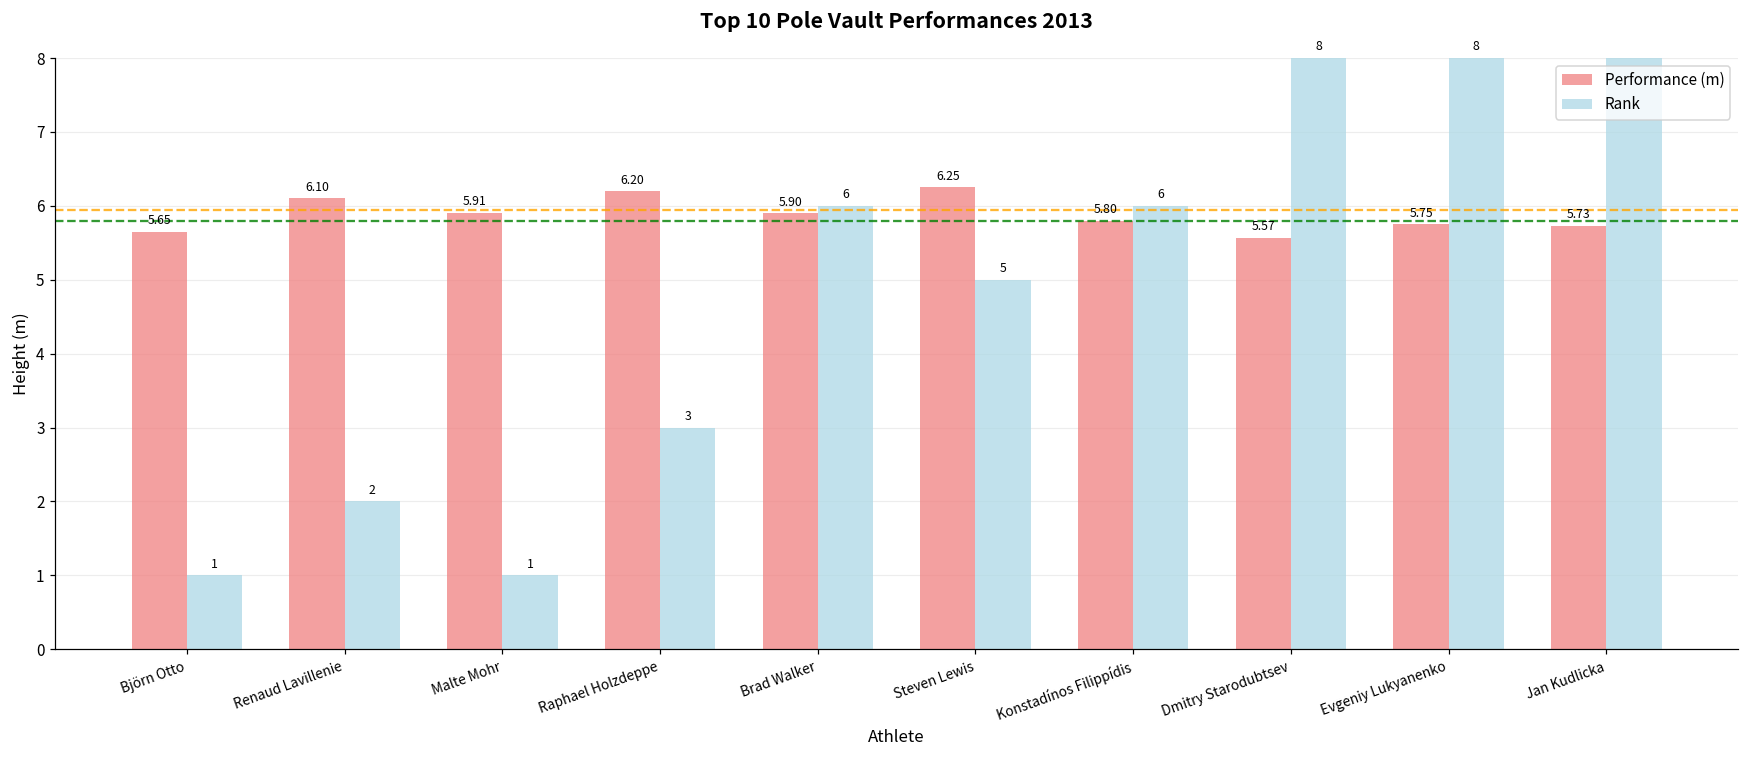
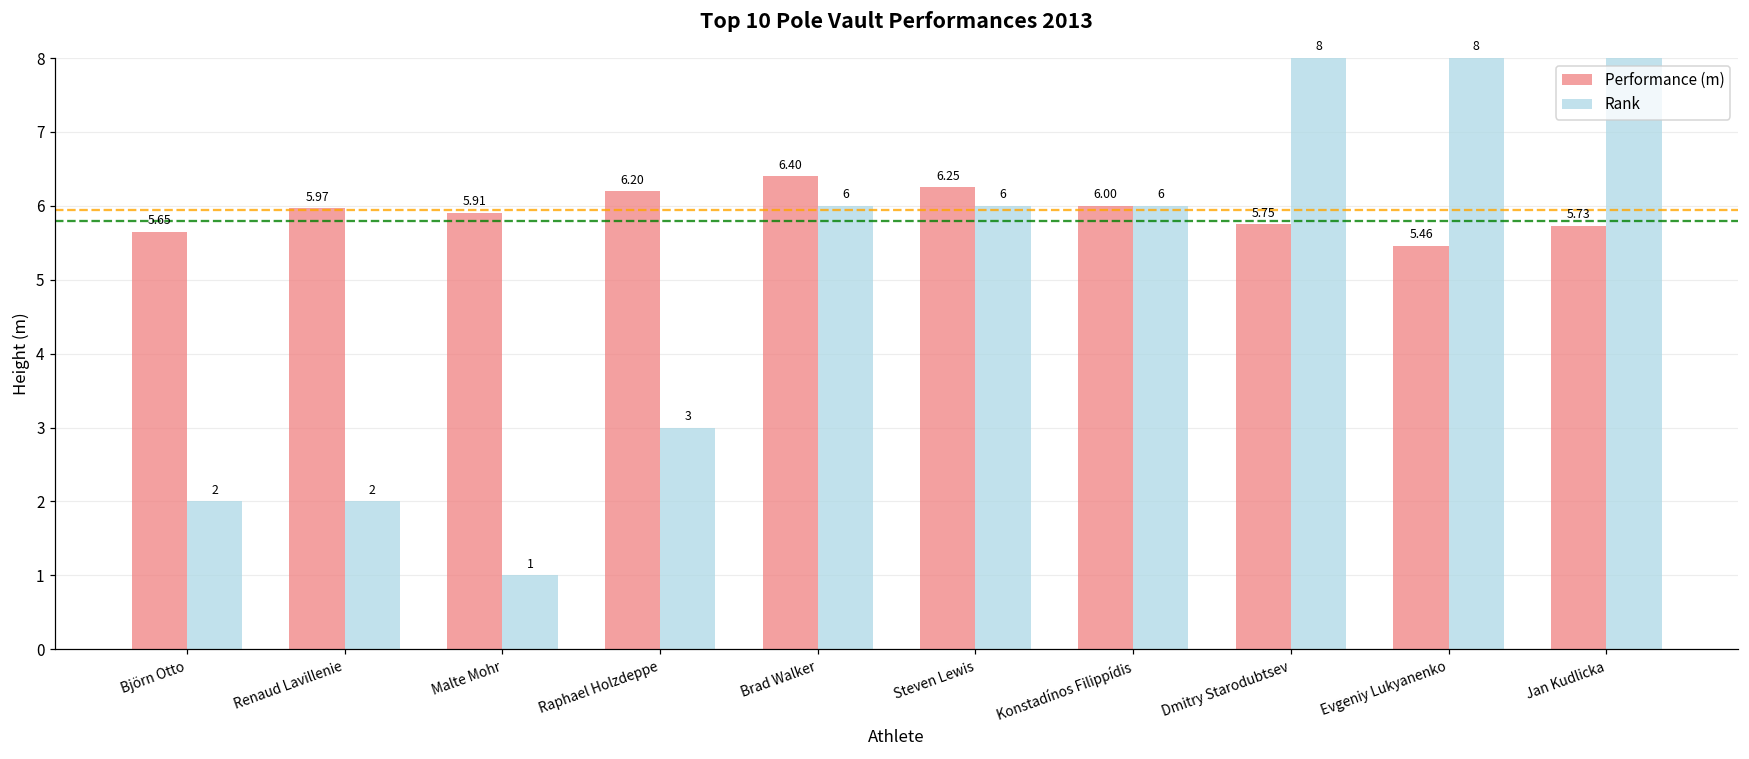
  {
    "Performance (m)": {
      "Björn Otto": 5.65,
-     "Renaud Lavillenie": 6.10,
+     "Renaud Lavillenie": 5.97,
      "Malte Mohr": 5.91,
      "Raphael Holzdeppe": 6.20,
-     "Brad Walker": 5.90,
+     "Brad Walker": 6.40,
      "Steven Lewis": 6.25,
-     "Konstadínos Filippídis": 5.80,
-     "Dmitry Starodubtsev": 5.57,
-     "Evgeniy Lukyanenko": 5.75,
+     "Konstadínos Filippídis": 6.00,
+     "Dmitry Starodubtsev": 5.75,
+     "Evgeniy Lukyanenko": 5.46,
      "Jan Kudlicka": 5.73
    },
    "Rank": {
-     "Björn Otto": 1,
+     "Björn Otto": 2,
      "Renaud Lavillenie": 2,
      "Malte Mohr": 1,
      "Raphael Holzdeppe": 3,
      "Brad Walker": 6,
-     "Steven Lewis": 5,
+     "Steven Lewis": 6,
      "Konstadínos Filippídis": 6,
      "Dmitry Starodubtsev": 8,
      "Evgeniy Lukyanenko": 8
    }
  }
